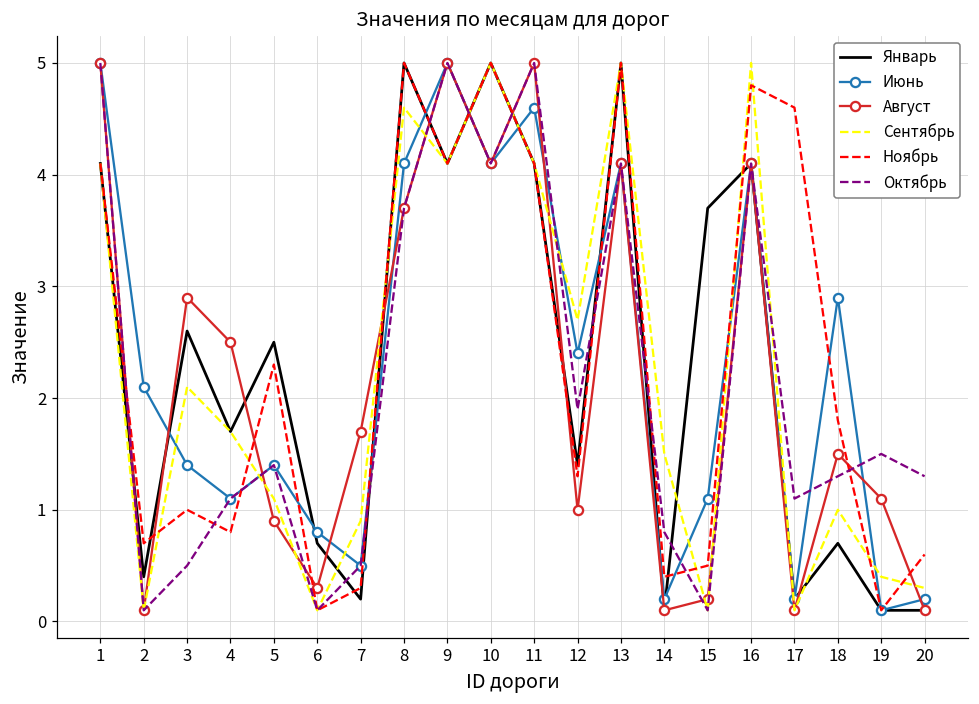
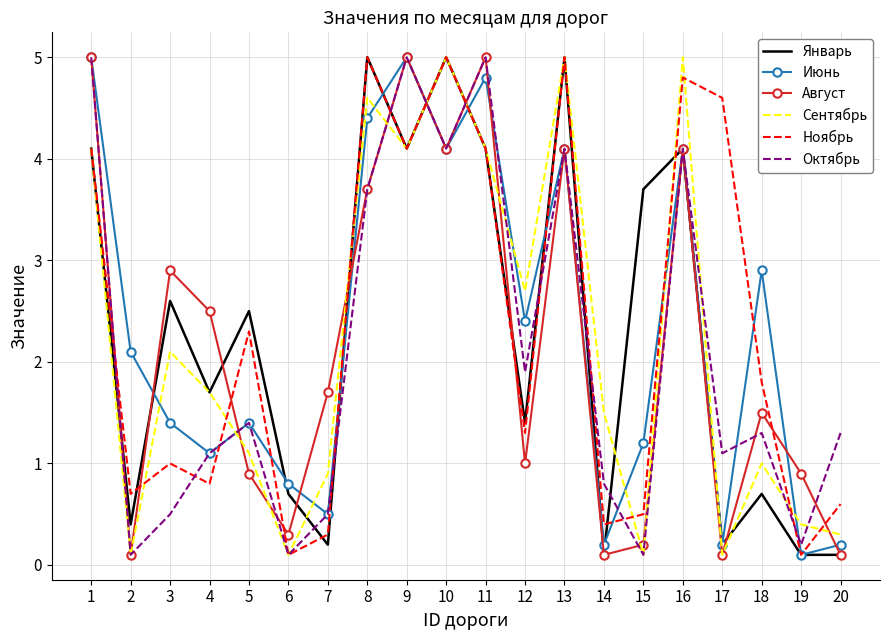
  {
    "Январь": {
      "2": 0.4,
      "3": 2.6,
      "5": 2.5,
      "6": 0.7,
      "7": 0.2,
      "12": 1.4,
      "15": 3.7,
      "18": 0.7
    },
    "Июнь": {
      "2": 2.1,
      "3": 1.4,
      "6": 0.8,
-     "8": 4.1,
-     "11": 4.6,
+     "8": 4.4,
+     "11": 4.8,
      "12": 2.4,
      "14": 0.2,
-     "15": 1.1,
+     "15": 1.2,
      "18": 2.9,
      "20": 0.2
    },
    "Август": {
      "3": 2.9,
      "4": 2.5,
      "5": 0.9,
      "6": 0.3,
      "7": 1.7,
      "12": 1.0,
      "15": 0.2,
      "18": 1.5,
-     "19": 1.1
+     "19": 0.9
    },
    "Сентябрь": {
      "3": 2.1,
      "5": 1.1,
      "7": 0.9,
      "8": 4.6,
      "12": 2.7,
      "14": 1.5,
      "16": 5.0,
      "18": 1.0,
      "19": 0.4,
      "20": 0.3
    },
    "Ноябрь": {
      "2": 0.7,
      "3": 1.0,
      "4": 0.8,
      "5": 2.3,
      "7": 0.3,
      "12": 1.3,
      "14": 0.4,
      "15": 0.5,
      "16": 4.8,
      "17": 4.6,
      "18": 1.8,
      "20": 0.6
    },
    "Октябрь": {
      "3": 0.5,
      "12": 1.9,
      "14": 0.8,
      "17": 1.1,
      "18": 1.3,
-     "19": 1.5,
+     "19": 0.2,
      "20": 1.3
    }
  }
